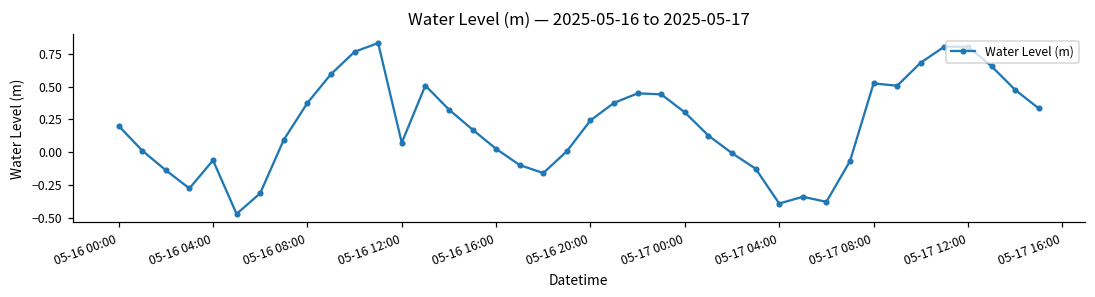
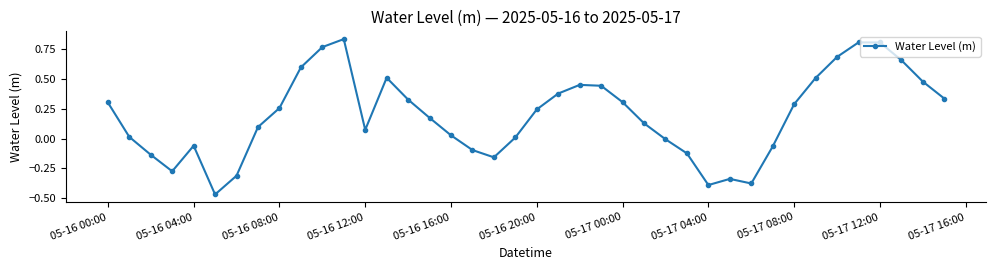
  {
-   "05-16 00:00": 0.20,
+   "05-16 00:00": 0.30,
    "05-16 04:00": -0.06,
-   "05-16 08:00": 0.37,
+   "05-16 08:00": 0.25,
    "05-16 12:00": 0.07,
    "05-16 16:00": 0.03,
    "05-16 20:00": 0.24,
    "05-17 00:00": 0.30,
    "05-17 04:00": -0.39,
-   "05-17 08:00": 0.52
+   "05-17 08:00": 0.29
  }
